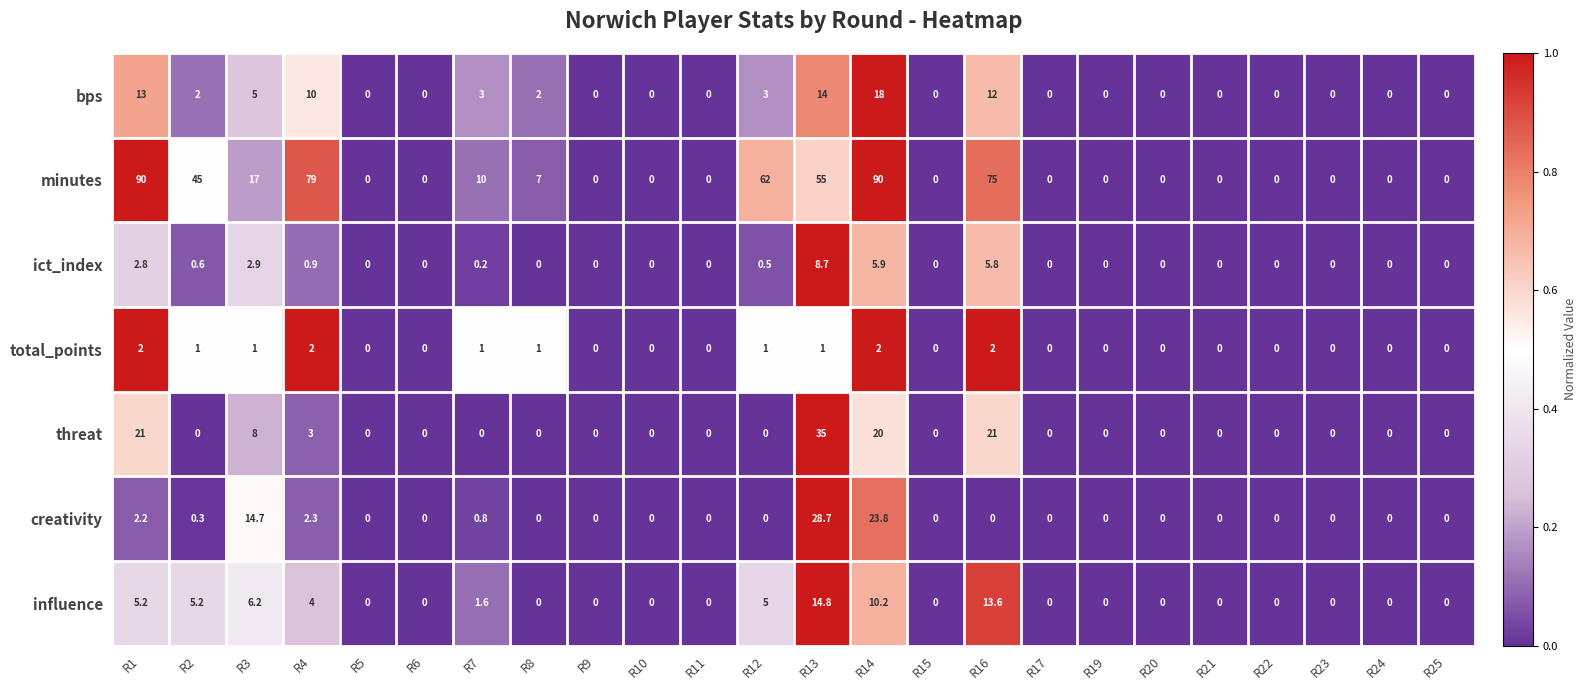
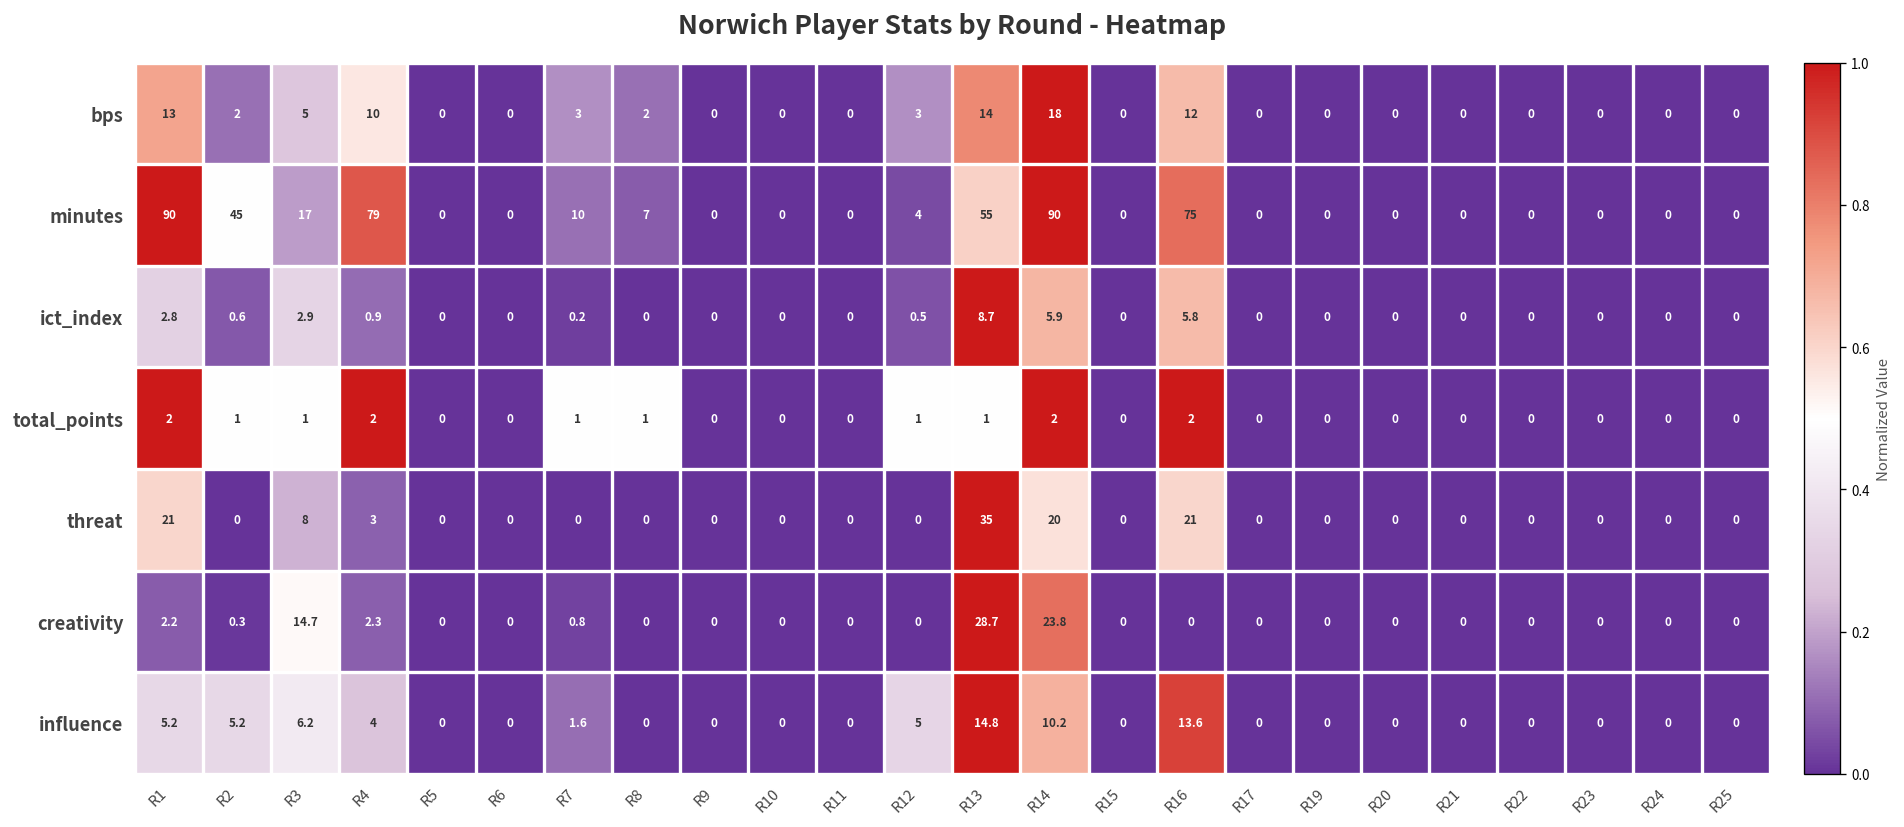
  {
    "bps": {
      "R1": 13,
      "R2": 2,
      "R3": 5,
      "R4": 10,
      "R5": 0,
      "R6": 0,
      "R7": 3,
      "R8": 2,
      "R9": 0,
      "R10": 0,
      "R11": 0,
      "R12": 3,
      "R13": 14,
      "R14": 18,
      "R15": 0,
      "R16": 12,
      "R17": 0,
      "R19": 0,
      "R20": 0,
      "R21": 0,
      "R22": 0,
      "R23": 0,
      "R24": 0,
      "R25": 0
    },
    "minutes": {
      "R1": 90,
      "R2": 45,
      "R3": 17,
      "R4": 79,
      "R5": 0,
      "R6": 0,
      "R7": 10,
      "R8": 7,
      "R9": 0,
      "R10": 0,
      "R11": 0,
-     "R12": 62,
+     "R12": 4,
      "R13": 55,
      "R14": 90,
      "R15": 0,
      "R16": 75,
      "R17": 0,
      "R19": 0,
      "R20": 0,
      "R21": 0,
      "R22": 0,
      "R23": 0,
      "R24": 0,
      "R25": 0
    },
    "ict_index": {
      "R1": 2.8,
      "R2": 0.6,
      "R3": 2.9,
      "R4": 0.9,
      "R5": 0,
      "R6": 0,
      "R7": 0.2,
      "R8": 0,
      "R9": 0,
      "R10": 0,
      "R11": 0,
      "R12": 0.5,
      "R13": 8.7,
      "R14": 5.9,
      "R15": 0,
      "R16": 5.8,
      "R17": 0,
      "R19": 0,
      "R20": 0,
      "R21": 0,
      "R22": 0,
      "R23": 0,
      "R24": 0,
      "R25": 0
    },
    "total_points": {
      "R1": 2,
      "R2": 1,
      "R3": 1,
      "R4": 2,
      "R5": 0,
      "R6": 0,
      "R7": 1,
      "R8": 1,
      "R9": 0,
      "R10": 0,
      "R11": 0,
      "R12": 1,
      "R13": 1,
      "R14": 2,
      "R15": 0,
      "R16": 2,
      "R17": 0,
      "R19": 0,
      "R20": 0,
      "R21": 0,
      "R22": 0,
      "R23": 0,
      "R24": 0,
      "R25": 0
    },
    "threat": {
      "R1": 21,
      "R2": 0,
      "R3": 8,
      "R4": 3,
      "R5": 0,
      "R6": 0,
      "R7": 0,
      "R8": 0,
      "R9": 0,
      "R10": 0,
      "R11": 0,
      "R12": 0,
      "R13": 35,
      "R14": 20,
      "R15": 0,
      "R16": 21,
      "R17": 0,
      "R19": 0,
      "R20": 0,
      "R21": 0,
      "R22": 0,
      "R23": 0,
      "R24": 0,
      "R25": 0
    },
    "creativity": {
      "R1": 2.2,
      "R2": 0.3,
      "R3": 14.7,
      "R4": 2.3,
      "R5": 0,
      "R6": 0,
      "R7": 0.8,
      "R8": 0,
      "R9": 0,
      "R10": 0,
      "R11": 0,
      "R12": 0,
      "R13": 28.7,
      "R14": 23.8,
      "R15": 0,
      "R16": 0,
      "R17": 0,
      "R19": 0,
      "R20": 0,
      "R21": 0,
      "R22": 0,
      "R23": 0,
      "R24": 0,
      "R25": 0
    },
    "influence": {
      "R1": 5.2,
      "R2": 5.2,
      "R3": 6.2,
      "R4": 4,
      "R5": 0,
      "R6": 0,
      "R7": 1.6,
      "R8": 0,
      "R9": 0,
      "R10": 0,
      "R11": 0,
      "R12": 5,
      "R13": 14.8,
      "R14": 10.2,
      "R15": 0,
      "R16": 13.6,
      "R17": 0,
      "R19": 0,
      "R20": 0,
      "R21": 0,
      "R22": 0,
      "R23": 0,
      "R24": 0,
      "R25": 0
    }
  }
